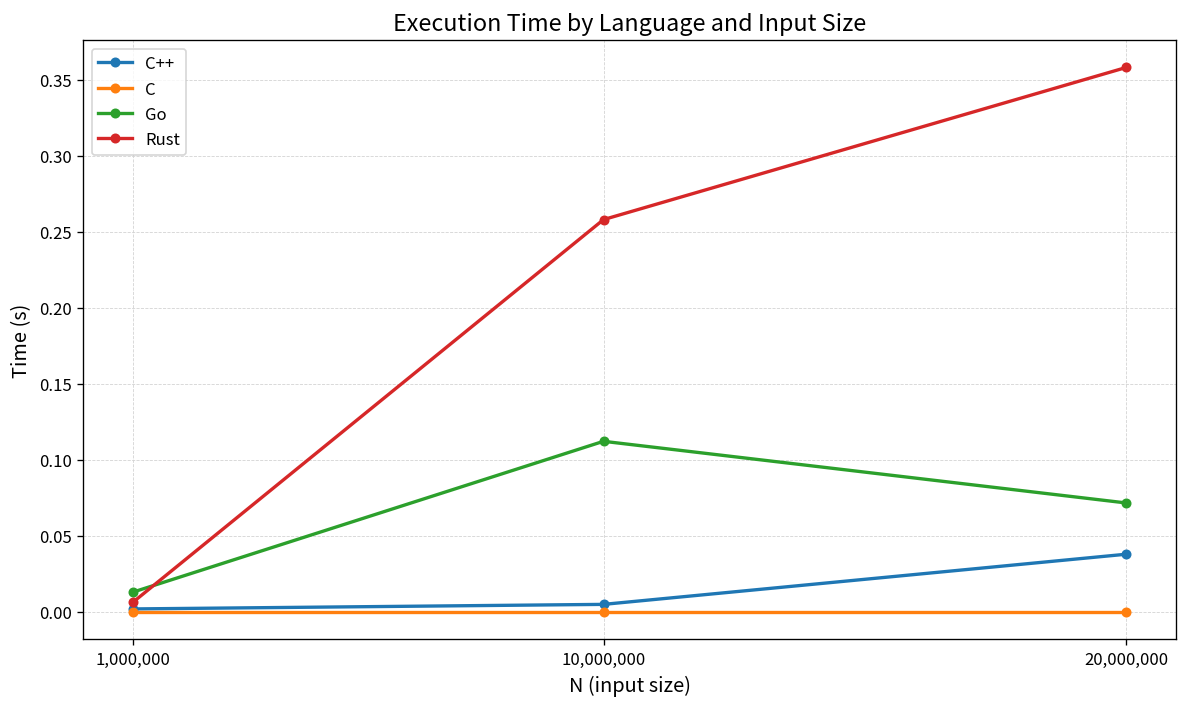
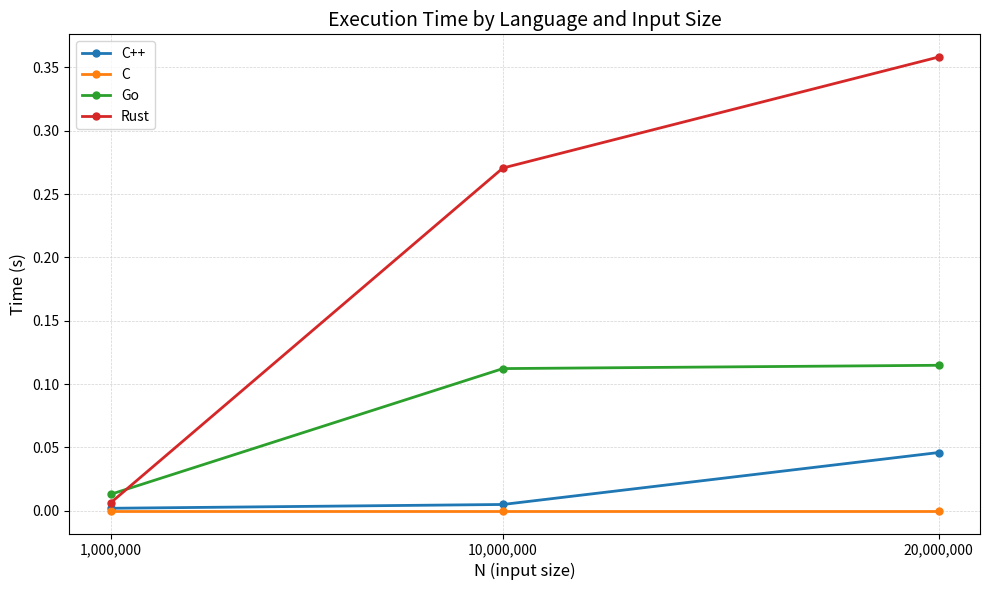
  {
    "C++": {
      "10,000,000": 0.005,
-     "20,000,000": 0.038
+     "20,000,000": 0.046
    },
    "C": {
      "10,000,000": 0.000,
      "20,000,000": 0.000
    },
    "Go": {
      "1,000,000": 0.013,
      "10,000,000": 0.112,
-     "20,000,000": 0.072
+     "20,000,000": 0.115
    },
    "Rust": {
      "1,000,000": 0.006,
-     "10,000,000": 0.258,
+     "10,000,000": 0.271,
      "20,000,000": 0.358
    }
  }
